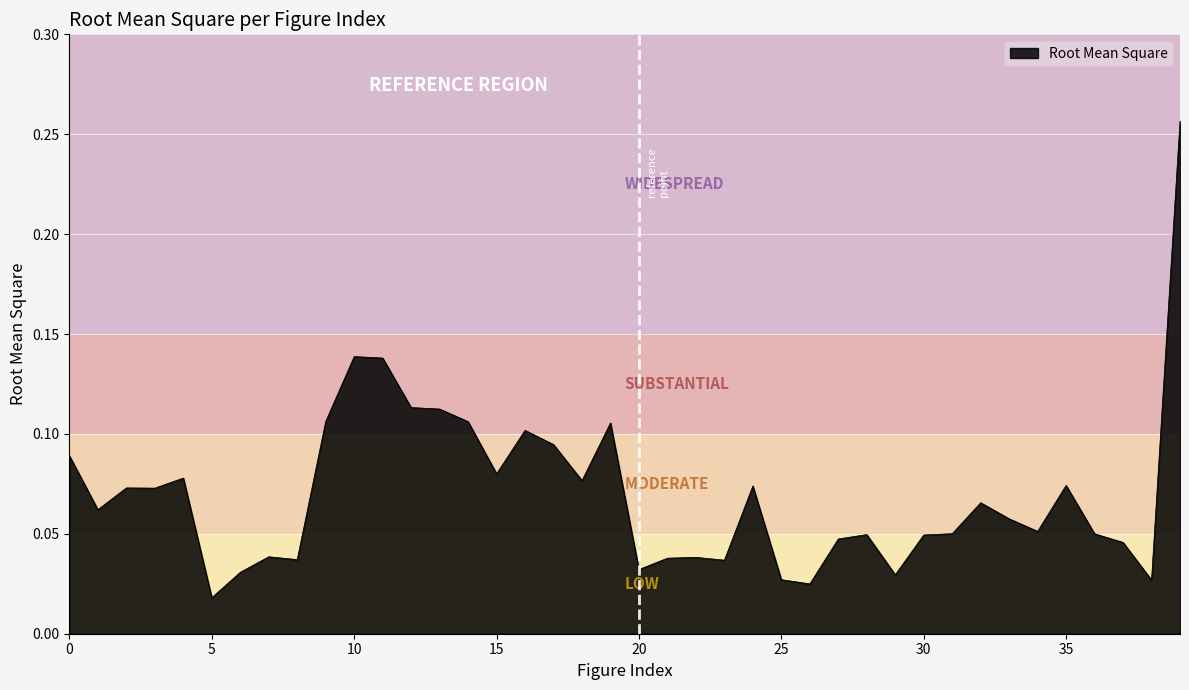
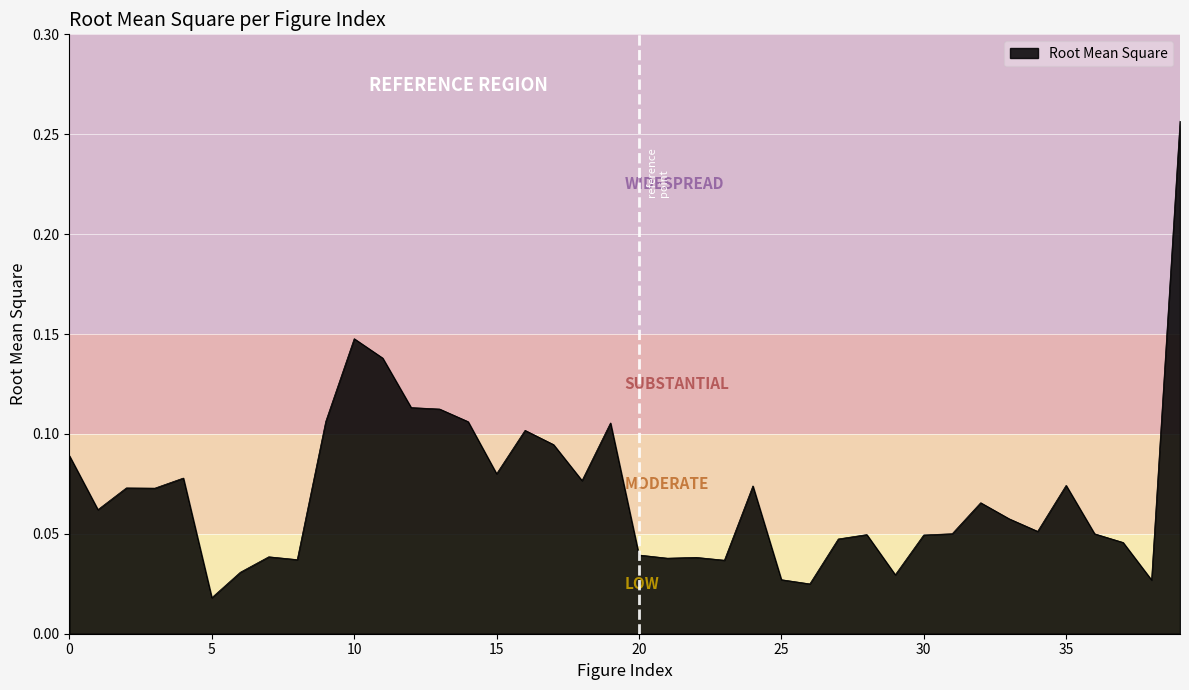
  {
    "0": 0.089,
    "5": 0.018,
-   "10": 0.139,
+   "10": 0.148,
    "15": 0.080,
-   "20": 0.032,
+   "20": 0.039,
    "25": 0.027,
    "30": 0.049,
    "35": 0.074
  }
